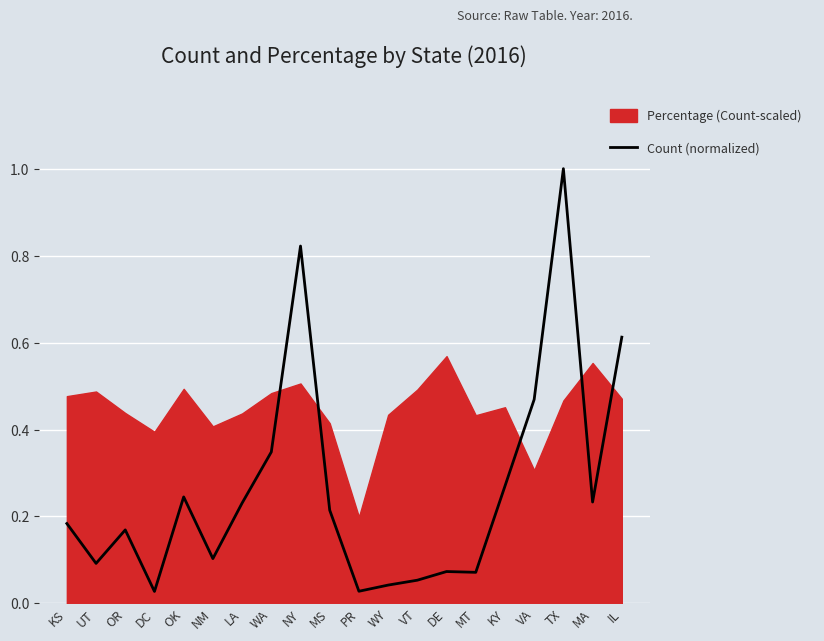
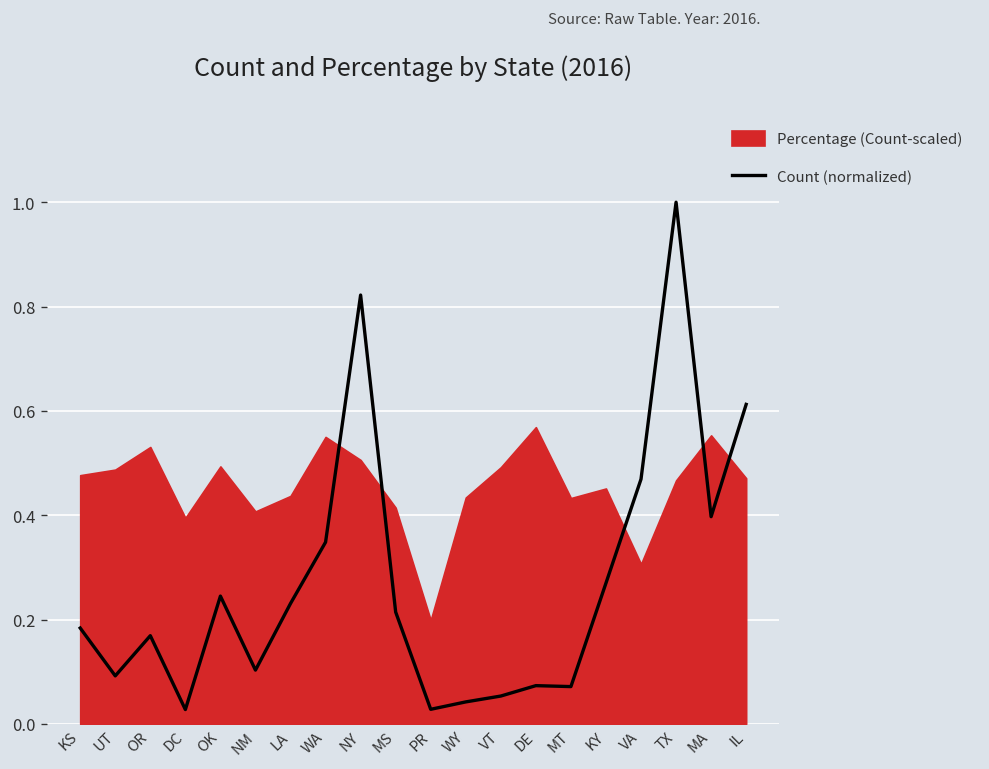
  {
    "Count (normalized)": {
      "KS": 0.18,
      "UT": 0.09,
      "OR": 0.17,
      "DC": 0.03,
      "OK": 0.24,
      "NM": 0.10,
      "LA": 0.23,
      "WA": 0.35,
      "NY": 0.82,
      "MS": 0.21,
      "PR": 0.03,
      "WY": 0.04,
      "VT": 0.05,
      "DE": 0.07,
      "MT": 0.07,
      "KY": 0.27,
      "VA": 0.47,
      "TX": 1.00,
-     "MA": 0.23,
+     "MA": 0.40,
      "IL": 0.61
    },
    "Percentage (Count-scaled)": {
      "KS": 0.48,
      "UT": 0.49,
-     "OR": 0.44,
+     "OR": 0.53,
      "DC": 0.39,
      "OK": 0.49,
      "NM": 0.41,
      "LA": 0.44,
-     "WA": 0.48,
+     "WA": 0.55,
      "NY": 0.51,
      "MS": 0.41,
      "PR": 0.20,
      "WY": 0.43,
      "VT": 0.49,
      "DE": 0.57,
      "MT": 0.43,
      "KY": 0.45,
      "VA": 0.31,
      "TX": 0.47,
      "MA": 0.55,
      "IL": 0.47
    }
  }
